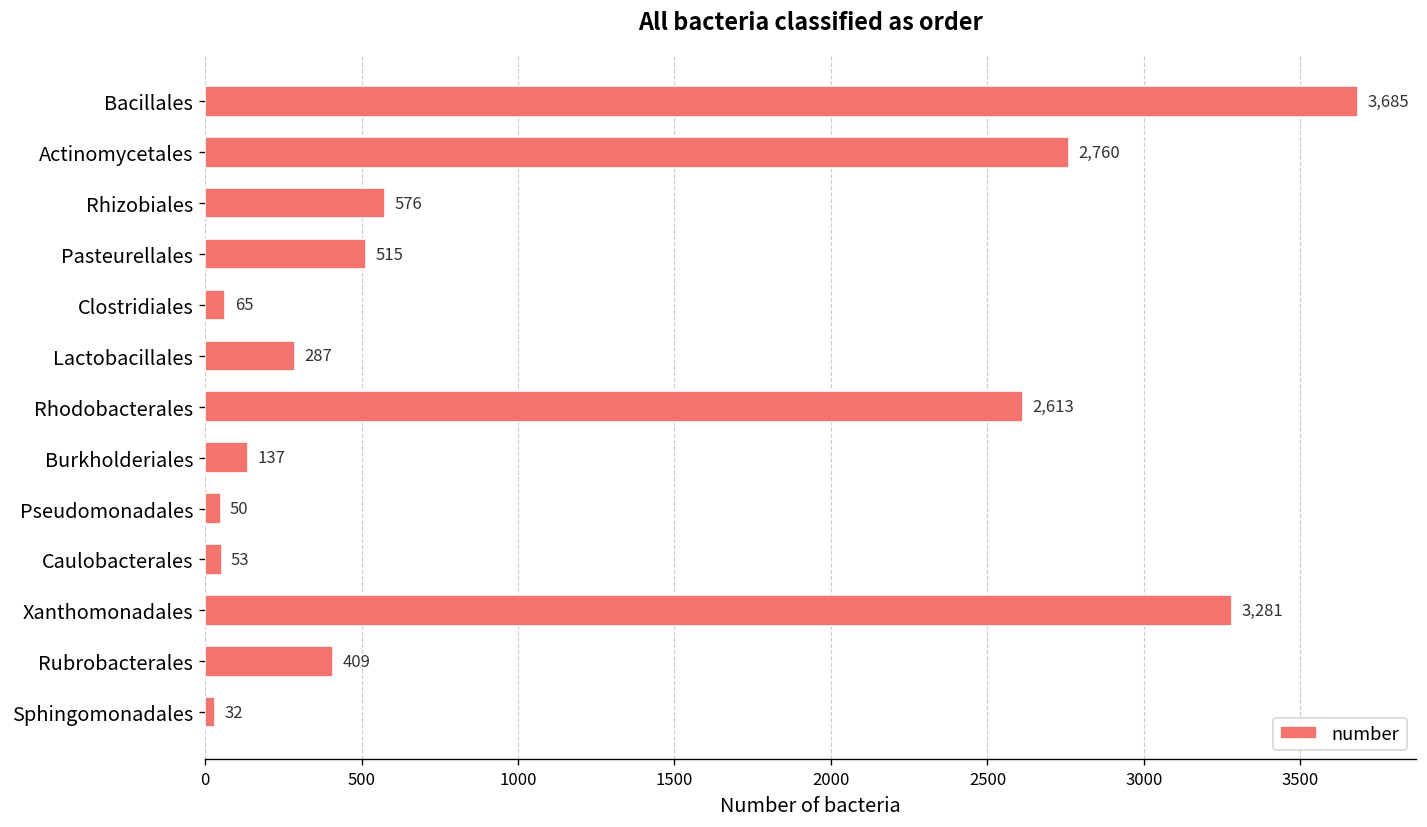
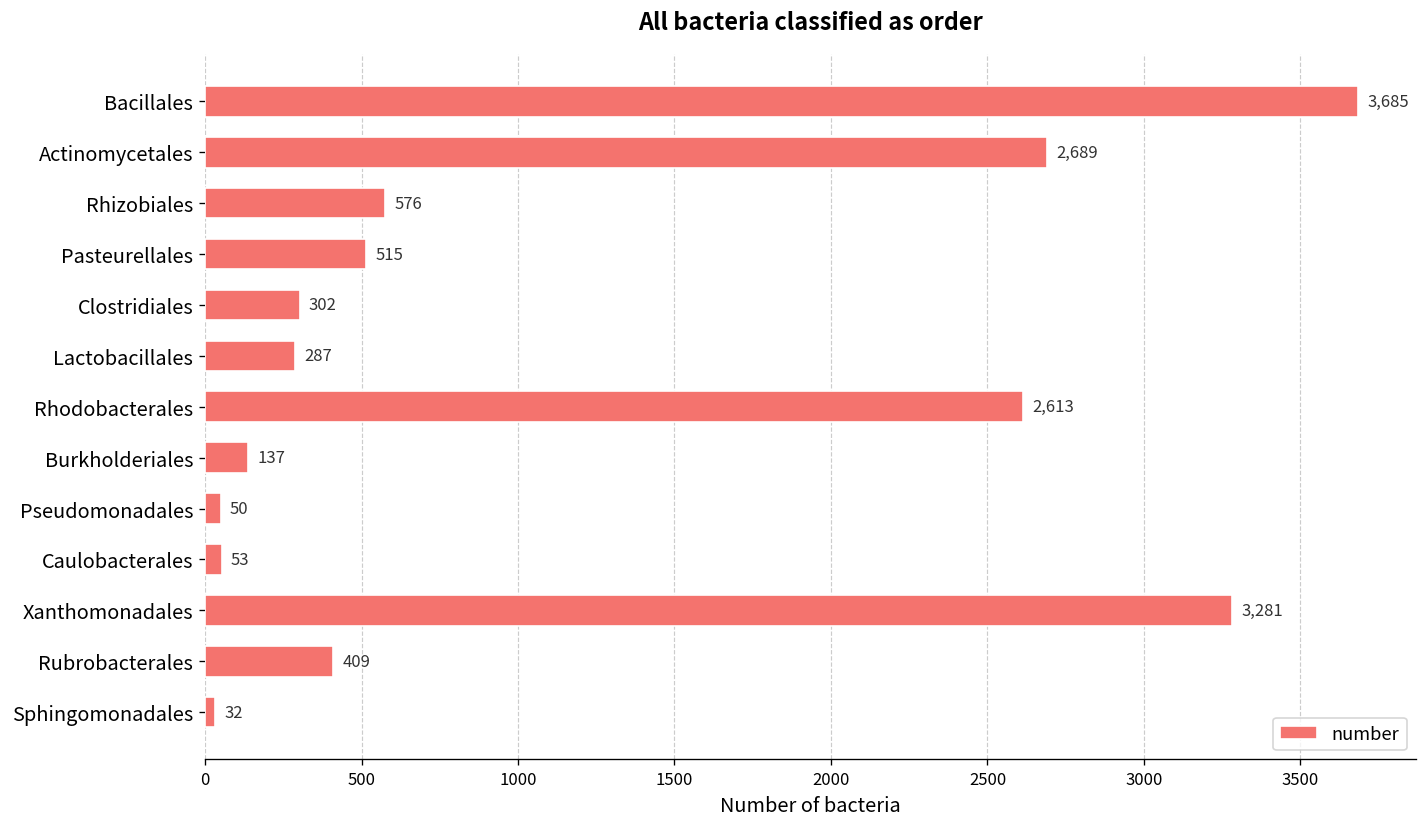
  {
    "Bacillales": "3,685",
-   "Actinomycetales": "2,760",
+   "Actinomycetales": "2,689",
    "Rhizobiales": "576",
    "Pasteurellales": "515",
-   "Clostridiales": "65",
+   "Clostridiales": "302",
    "Lactobacillales": "287",
    "Rhodobacterales": "2,613",
    "Burkholderiales": "137",
    "Pseudomonadales": "50",
    "Caulobacterales": "53",
    "Xanthomonadales": "3,281",
    "Rubrobacterales": "409",
    "Sphingomonadales": "32"
  }
